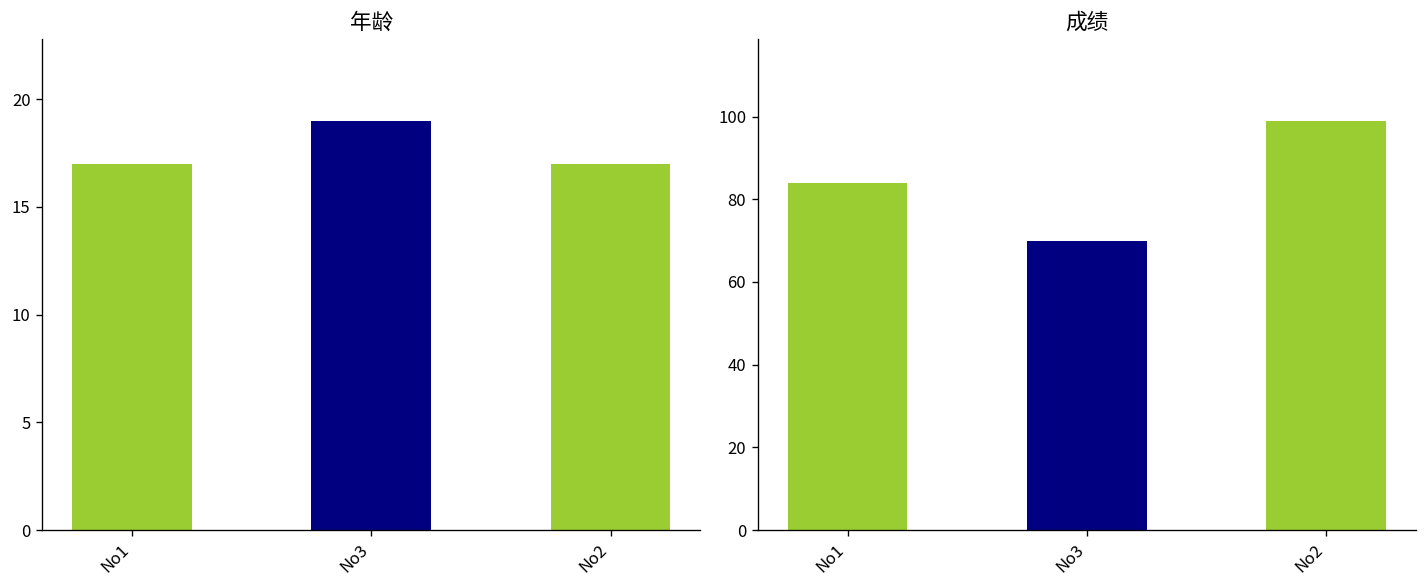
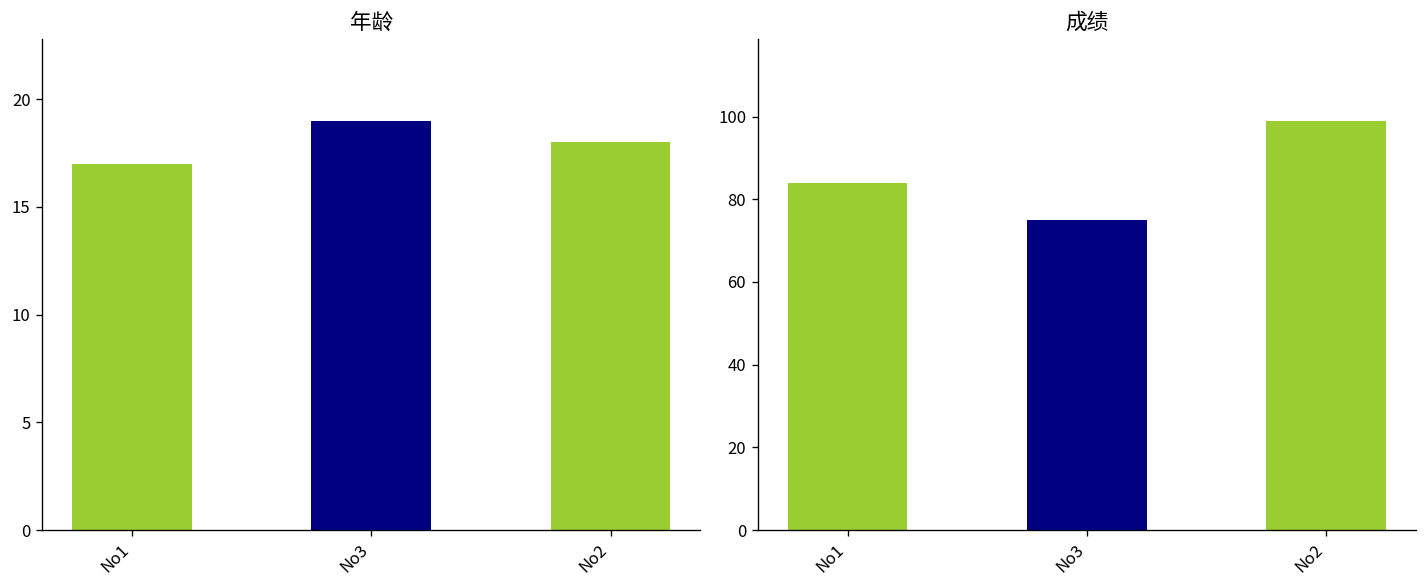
  {
    "年龄": {
      "No1": 17,
      "No3": 19,
-     "No2": 17
+     "No2": 18
    },
    "成绩": {
      "No1": 84,
-     "No3": 70,
+     "No3": 75,
      "No2": 99
    }
  }
